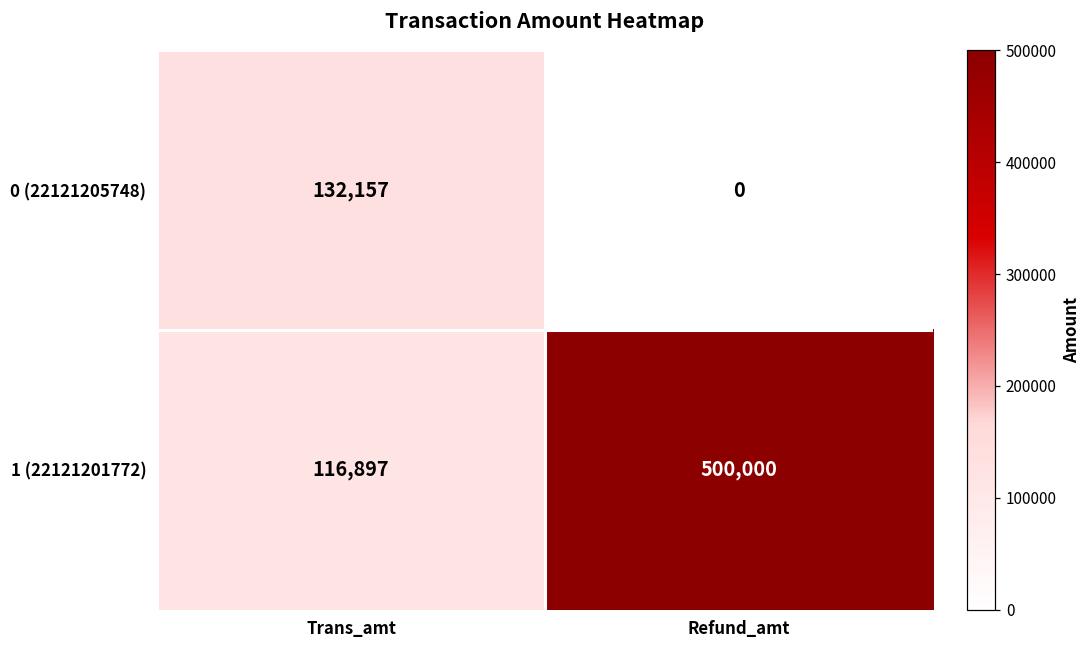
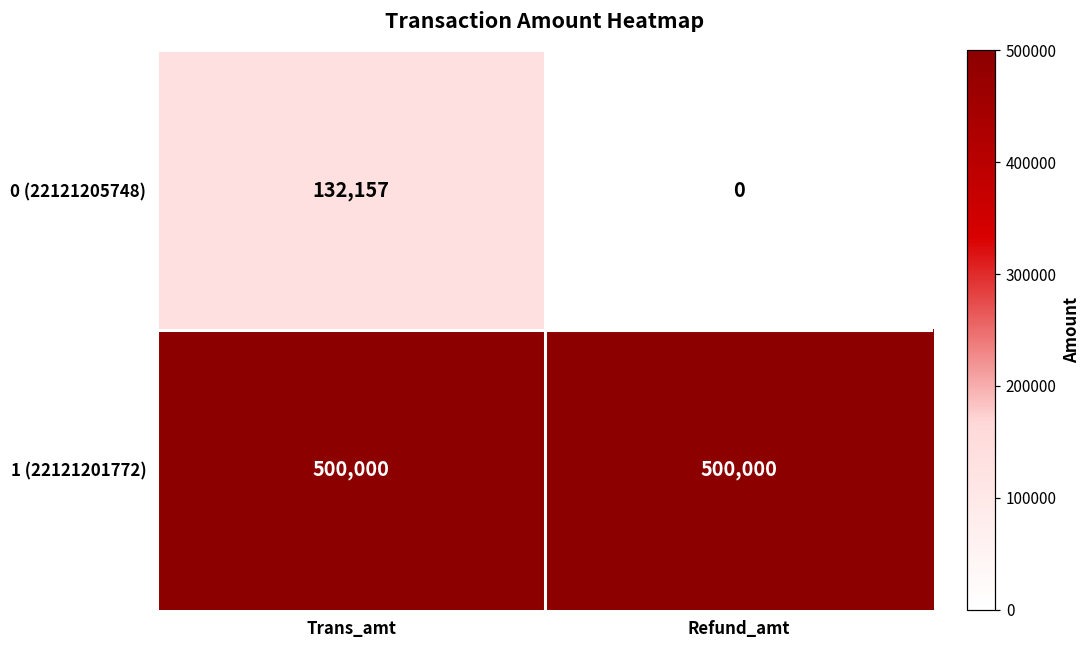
  {
    "0 (22121205748)": {
      "Trans_amt": "132,157",
      "Refund_amt": "0"
    },
    "1 (22121201772)": {
-     "Trans_amt": "116,897",
+     "Trans_amt": "500,000",
      "Refund_amt": "500,000"
    }
  }
